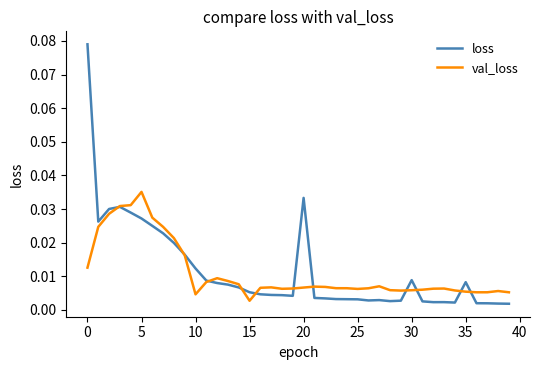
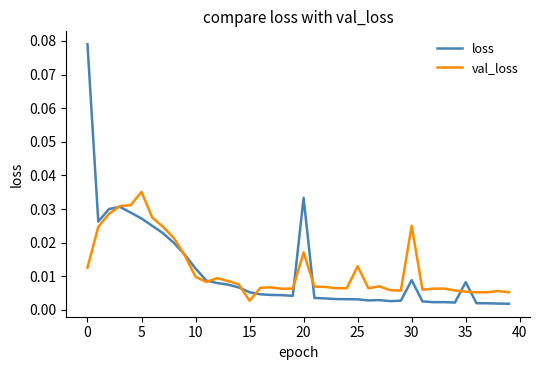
  {
    "loss": {
      "0": 0.079,
      "5": 0.027,
      "10": 0.012,
      "15": 0.005,
      "20": 0.033,
      "25": 0.003,
      "30": 0.009,
      "35": 0.008
    },
    "val_loss": {
      "0": 0.013,
      "5": 0.035,
-     "10": 0.005,
+     "10": 0.010,
      "15": 0.003,
-     "20": 0.007,
-     "25": 0.006,
-     "30": 0.006,
+     "20": 0.017,
+     "25": 0.013,
+     "30": 0.025,
      "35": 0.005
    }
  }
